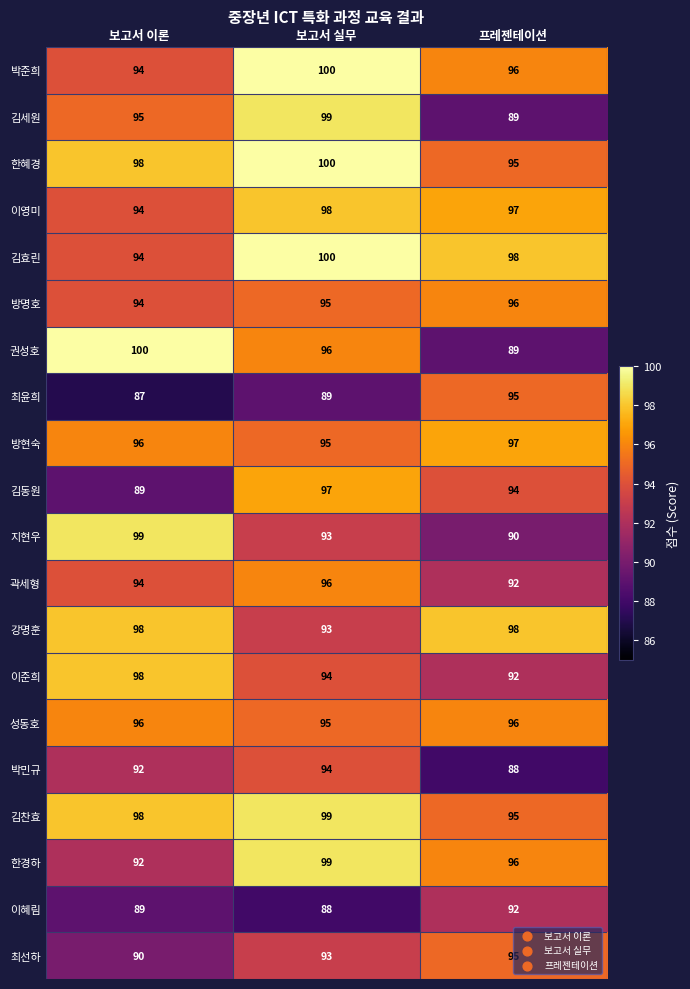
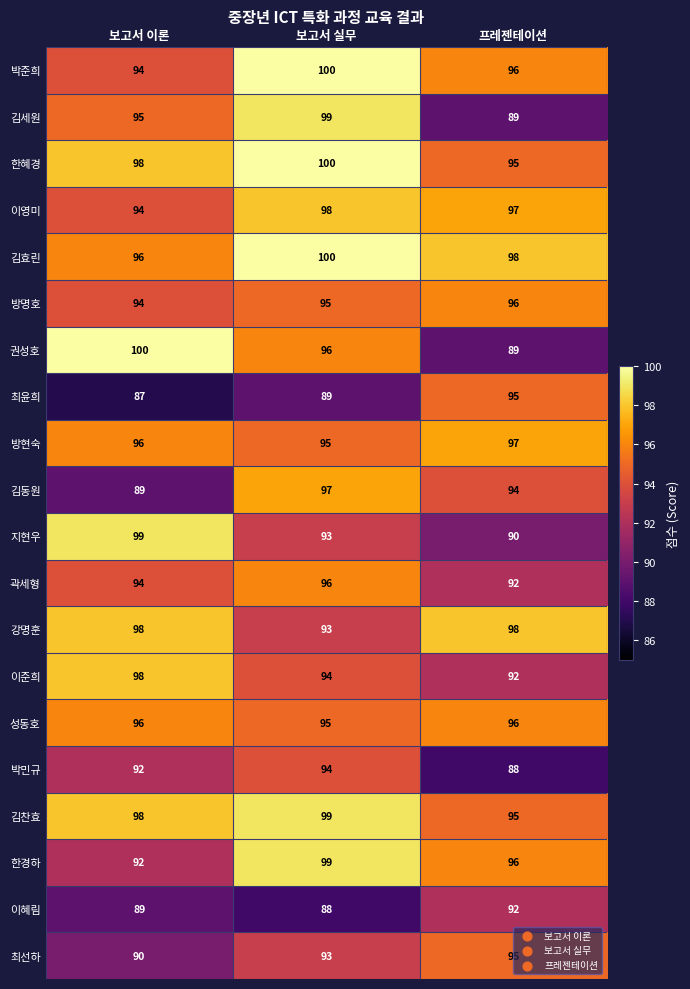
  {
    "박준희": {
      "보고서 이론": 94,
      "보고서 실무": 100,
      "프레젠테이션": 96
    },
    "김세원": {
      "보고서 이론": 95,
      "보고서 실무": 99,
      "프레젠테이션": 89
    },
    "한혜경": {
      "보고서 이론": 98,
      "보고서 실무": 100,
      "프레젠테이션": 95
    },
    "이영미": {
      "보고서 이론": 94,
      "보고서 실무": 98,
      "프레젠테이션": 97
    },
    "김효린": {
-     "보고서 이론": 94,
+     "보고서 이론": 96,
      "보고서 실무": 100,
      "프레젠테이션": 98
    },
    "방명호": {
      "보고서 이론": 94,
      "보고서 실무": 95,
      "프레젠테이션": 96
    },
    "권성호": {
      "보고서 이론": 100,
      "보고서 실무": 96,
      "프레젠테이션": 89
    },
    "최윤희": {
      "보고서 이론": 87,
      "보고서 실무": 89,
      "프레젠테이션": 95
    },
    "방현숙": {
      "보고서 이론": 96,
      "보고서 실무": 95,
      "프레젠테이션": 97
    },
    "김동원": {
      "보고서 이론": 89,
      "보고서 실무": 97,
      "프레젠테이션": 94
    },
    "지현우": {
      "보고서 이론": 99,
      "보고서 실무": 93,
      "프레젠테이션": 90
    },
    "곽세형": {
      "보고서 이론": 94,
      "보고서 실무": 96,
      "프레젠테이션": 92
    },
    "강명훈": {
      "보고서 이론": 98,
      "보고서 실무": 93,
      "프레젠테이션": 98
    },
    "이준희": {
      "보고서 이론": 98,
      "보고서 실무": 94,
      "프레젠테이션": 92
    },
    "성동호": {
      "보고서 이론": 96,
      "보고서 실무": 95,
      "프레젠테이션": 96
    },
    "박민규": {
      "보고서 이론": 92,
      "보고서 실무": 94,
      "프레젠테이션": 88
    },
    "김찬효": {
      "보고서 이론": 98,
      "보고서 실무": 99,
      "프레젠테이션": 95
    },
    "한경하": {
      "보고서 이론": 92,
      "보고서 실무": 99,
      "프레젠테이션": 96
    },
    "이혜림": {
      "보고서 이론": 89,
      "보고서 실무": 88,
      "프레젠테이션": 92
    },
    "최선하": {
      "보고서 이론": 90,
      "보고서 실무": 93
    }
  }
